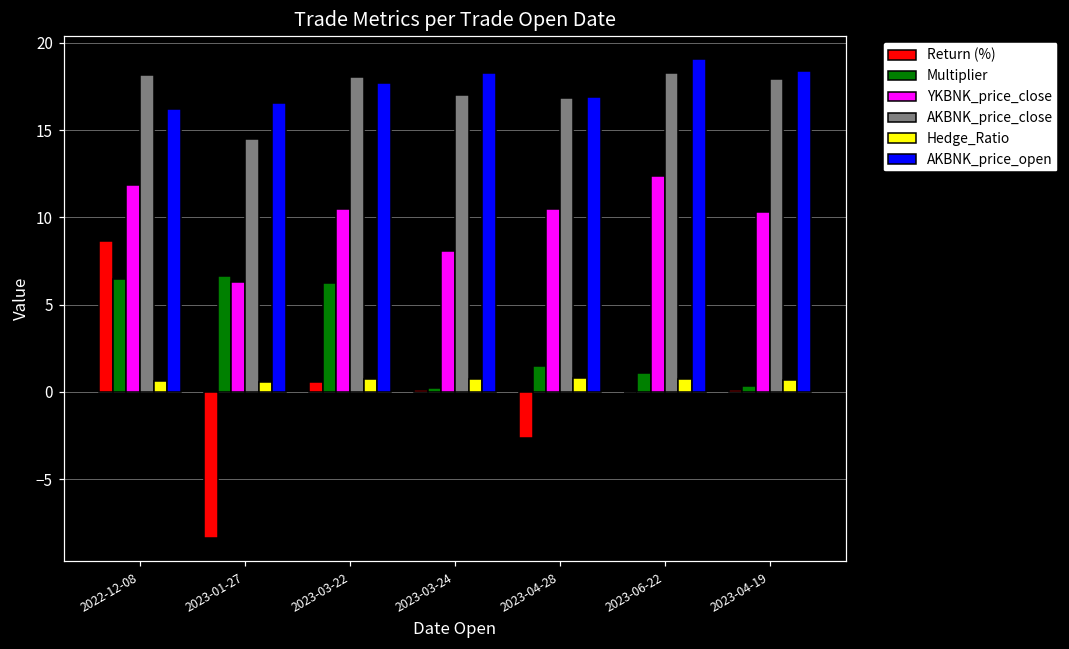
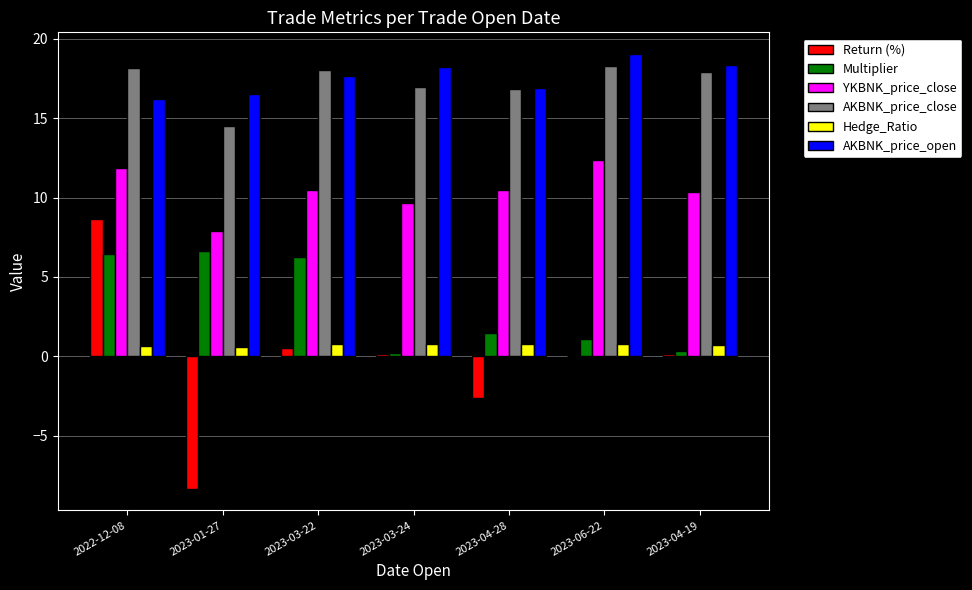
  {
    "Return (%)": {
      "2022-12-08": 8.6,
      "2023-01-27": -8.3,
      "2023-03-22": 0.5,
      "2023-04-28": -2.6,
      "2023-06-22": 0.0
    },
    "Multiplier": {
      "2022-12-08": 6.5,
      "2023-01-27": 6.7,
      "2023-03-22": 6.3,
      "2023-03-24": 0.2,
      "2023-04-28": 1.5,
      "2023-06-22": 1.1,
      "2023-04-19": 0.4
    },
    "YKBNK_price_close": {
      "2022-12-08": 11.9,
-     "2023-01-27": 6.3,
+     "2023-01-27": 7.9,
      "2023-03-22": 10.5,
-     "2023-03-24": 8.1,
+     "2023-03-24": 9.6,
      "2023-04-28": 10.5,
      "2023-06-22": 12.4,
      "2023-04-19": 10.3
    },
    "AKBNK_price_close": {
      "2022-12-08": 18.1,
      "2023-01-27": 14.5,
      "2023-03-22": 18.1,
      "2023-03-24": 17.0,
      "2023-04-28": 16.8,
      "2023-06-22": 18.3,
      "2023-04-19": 17.9
    },
    "Hedge_Ratio": {
      "2022-12-08": 0.6,
      "2023-01-27": 0.6,
      "2023-03-22": 0.7,
      "2023-03-24": 0.8,
      "2023-04-28": 0.8,
      "2023-06-22": 0.8,
      "2023-04-19": 0.7
    },
    "AKBNK_price_open": {
      "2022-12-08": 16.2,
      "2023-01-27": 16.5,
      "2023-03-22": 17.7,
      "2023-03-24": 18.2,
      "2023-04-28": 16.9,
      "2023-06-22": 19.0,
      "2023-04-19": 18.4
    }
  }
